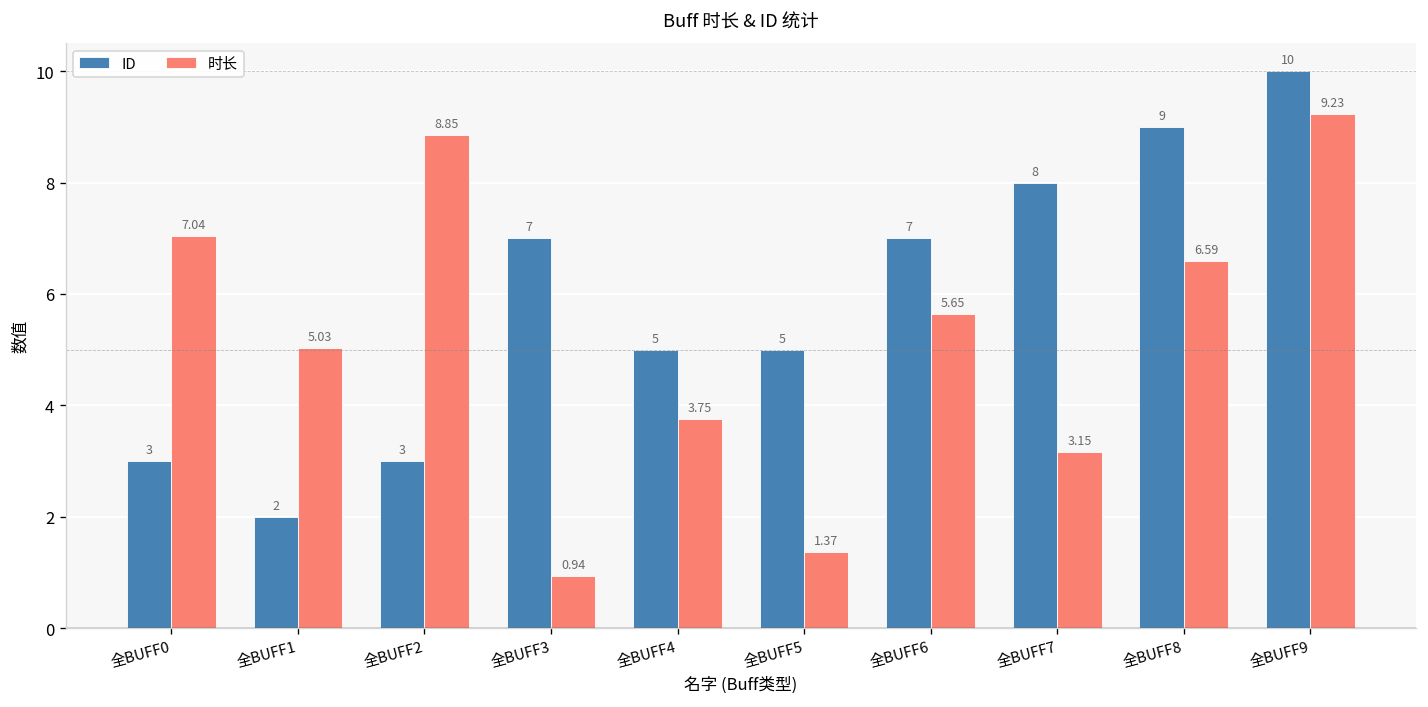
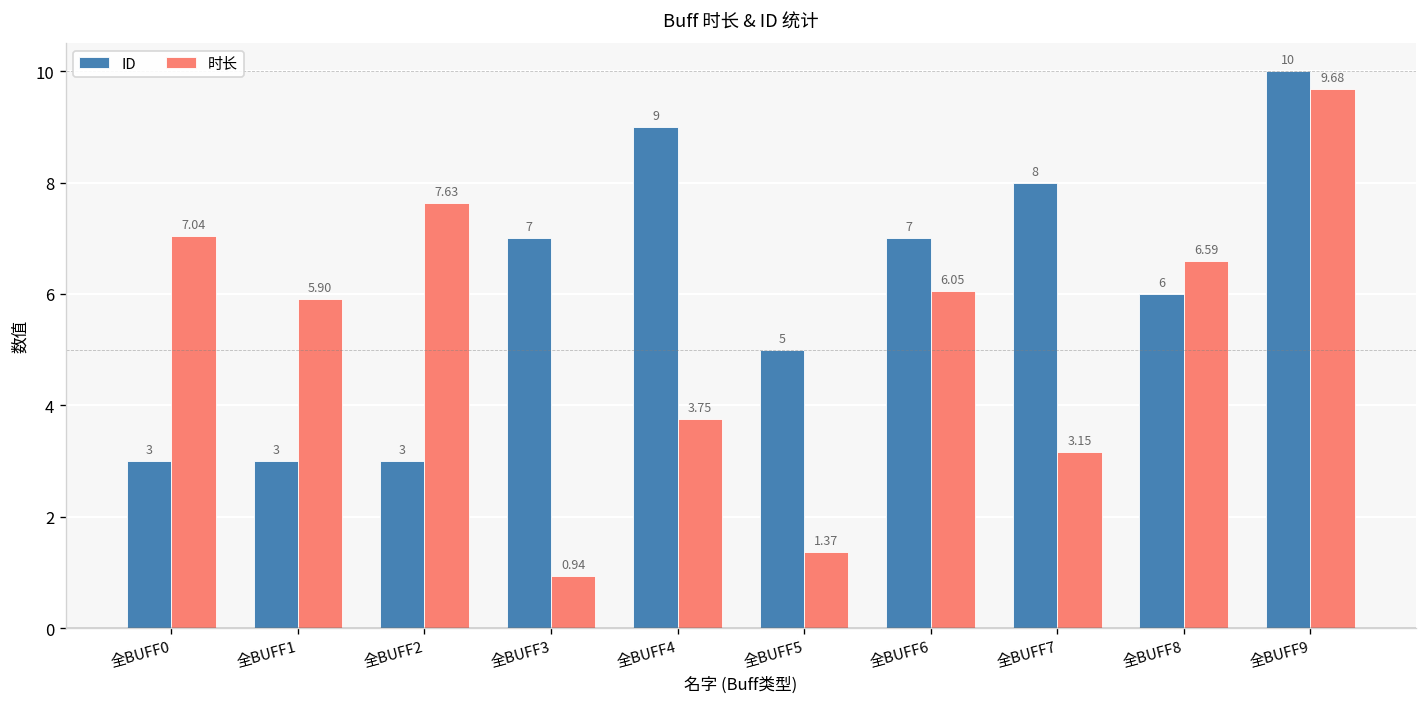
  {
    "ID": {
      "全BUFF0": 3,
-     "全BUFF1": 2,
+     "全BUFF1": 3,
      "全BUFF2": 3,
      "全BUFF3": 7,
-     "全BUFF4": 5,
+     "全BUFF4": 9,
      "全BUFF5": 5,
      "全BUFF6": 7,
      "全BUFF7": 8,
-     "全BUFF8": 9,
+     "全BUFF8": 6,
      "全BUFF9": 10
    },
    "时长": {
      "全BUFF0": 7.04,
-     "全BUFF1": 5.03,
-     "全BUFF2": 8.85,
+     "全BUFF1": 5.90,
+     "全BUFF2": 7.63,
      "全BUFF3": 0.94,
      "全BUFF4": 3.75,
      "全BUFF5": 1.37,
-     "全BUFF6": 5.65,
+     "全BUFF6": 6.05,
      "全BUFF7": 3.15,
      "全BUFF8": 6.59,
-     "全BUFF9": 9.23
+     "全BUFF9": 9.68
    }
  }
